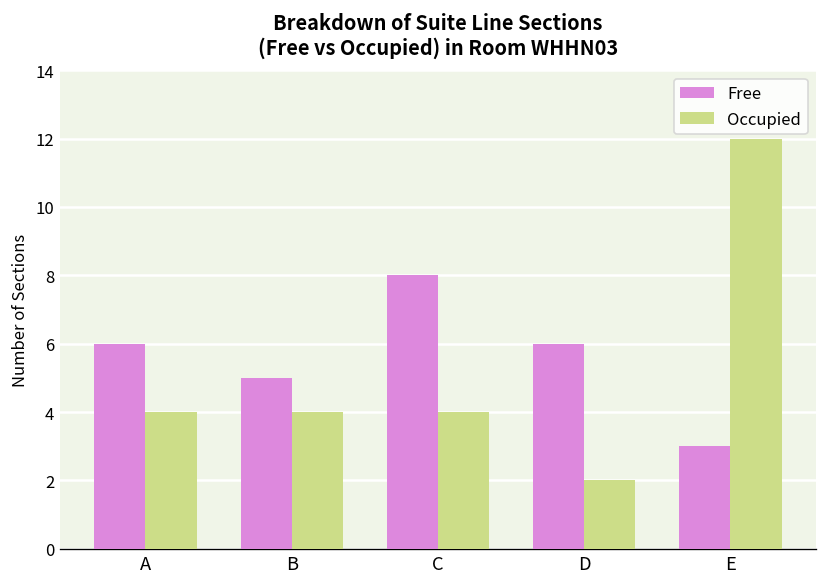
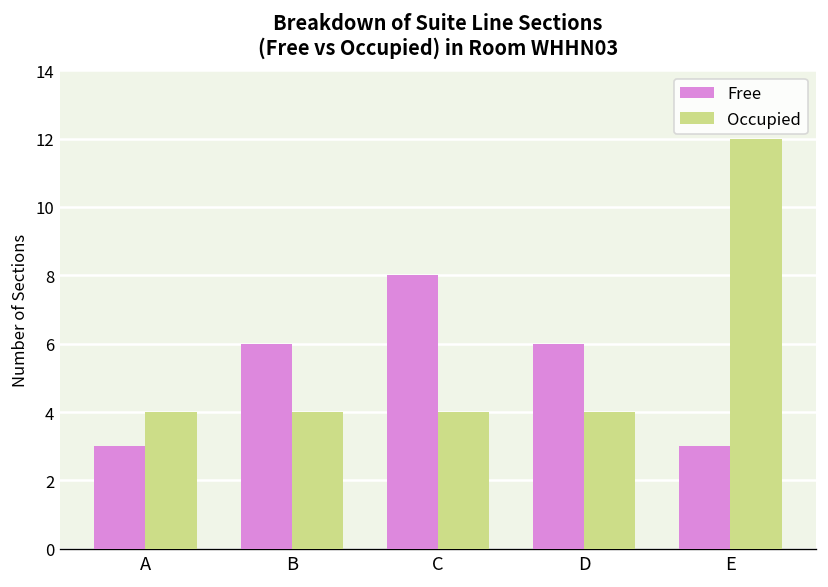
  {
    "Free": {
-     "A": 6,
-     "B": 5,
+     "A": 3,
+     "B": 6,
      "C": 8,
      "D": 6,
      "E": 3
    },
    "Occupied": {
      "A": 4,
      "B": 4,
      "C": 4,
-     "D": 2,
+     "D": 4,
      "E": 12
    }
  }
